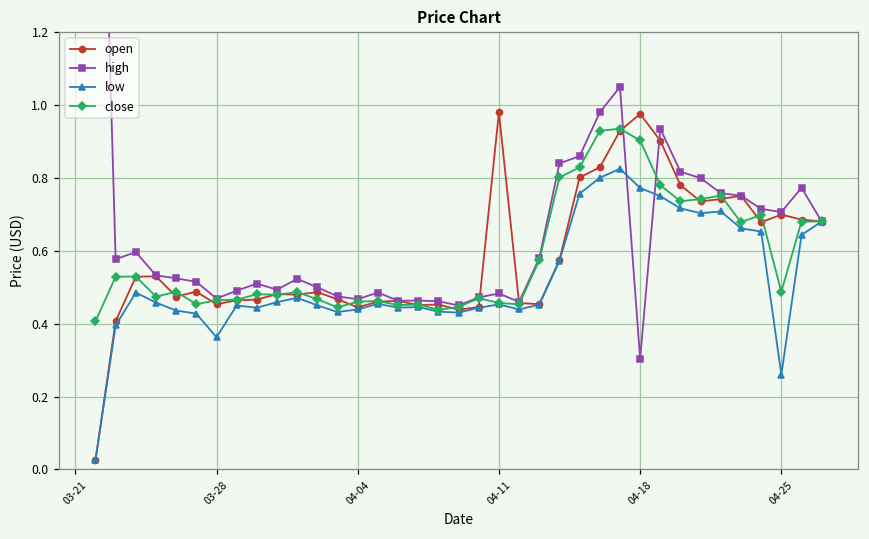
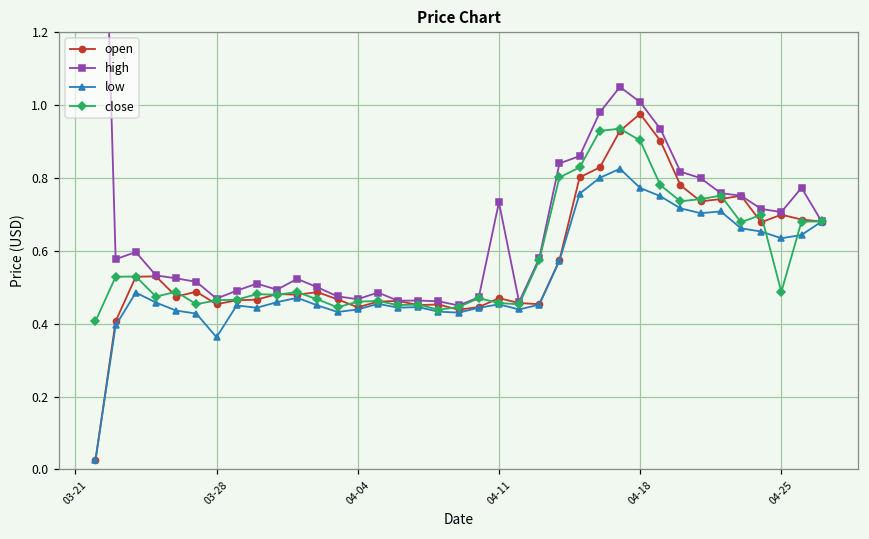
  {
    "open": {
      "03-28": 0.45,
-     "04-11": 0.98,
+     "04-11": 0.47,
      "04-18": 0.98
    },
    "high": {
-     "04-11": 0.48,
-     "04-18": 0.30
+     "04-11": 0.73,
+     "04-18": 1.01
    },
    "low": {
      "03-28": 0.36,
      "04-18": 0.77,
-     "04-25": 0.26
+     "04-25": 0.63
    },
    "close": {
      "04-18": 0.90,
      "04-25": 0.49
    }
  }
